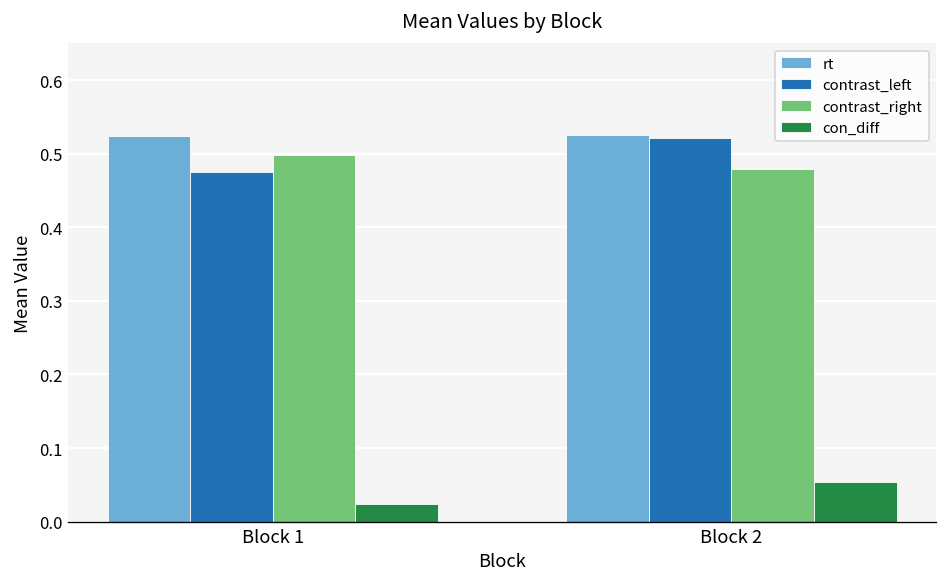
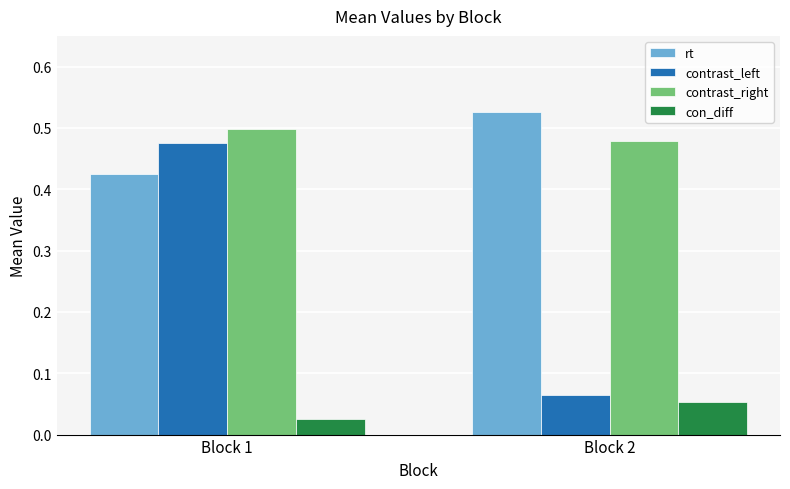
  {
    "rt": {
-     "Block 1": 0.52,
+     "Block 1": 0.43,
      "Block 2": 0.53
    },
    "contrast_left": {
      "Block 1": 0.47,
-     "Block 2": 0.52
+     "Block 2": 0.07
    },
    "contrast_right": {
      "Block 1": 0.50,
      "Block 2": 0.48
    },
    "con_diff": {
      "Block 1": 0.02,
      "Block 2": 0.05
    }
  }
